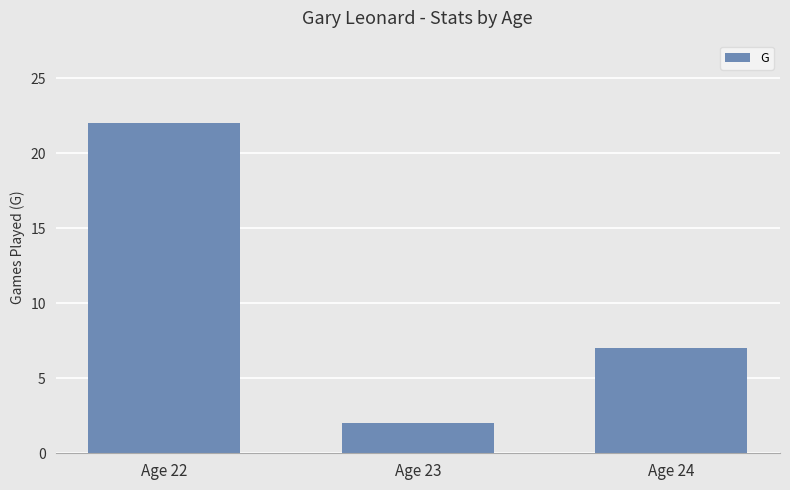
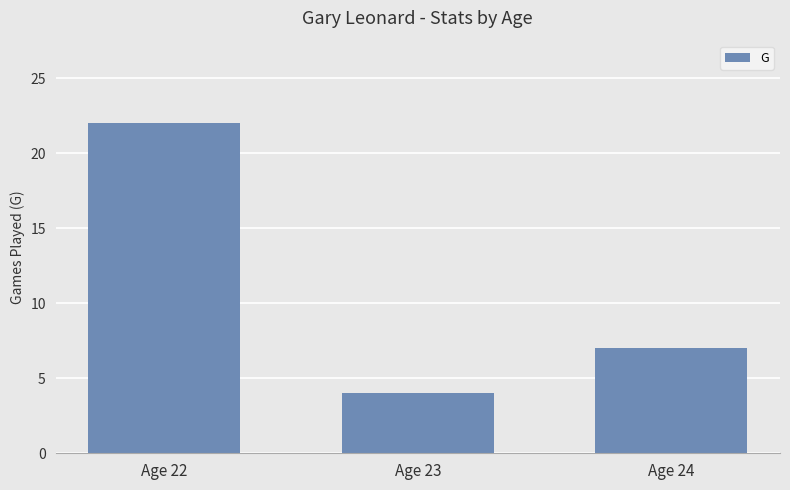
  {
    "Age 22": 22,
-   "Age 23": 2,
+   "Age 23": 4,
    "Age 24": 7
  }
